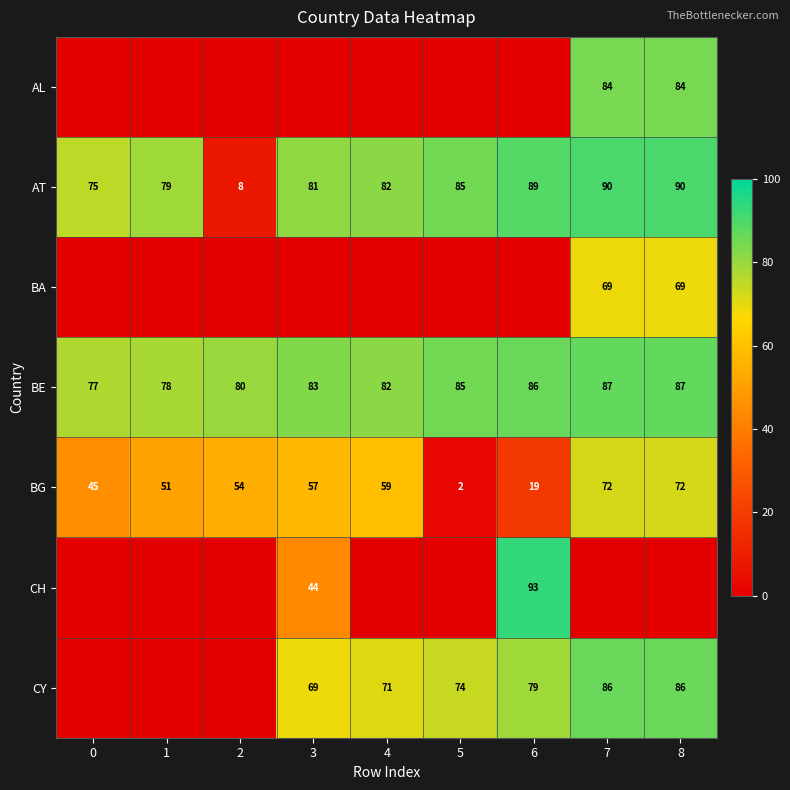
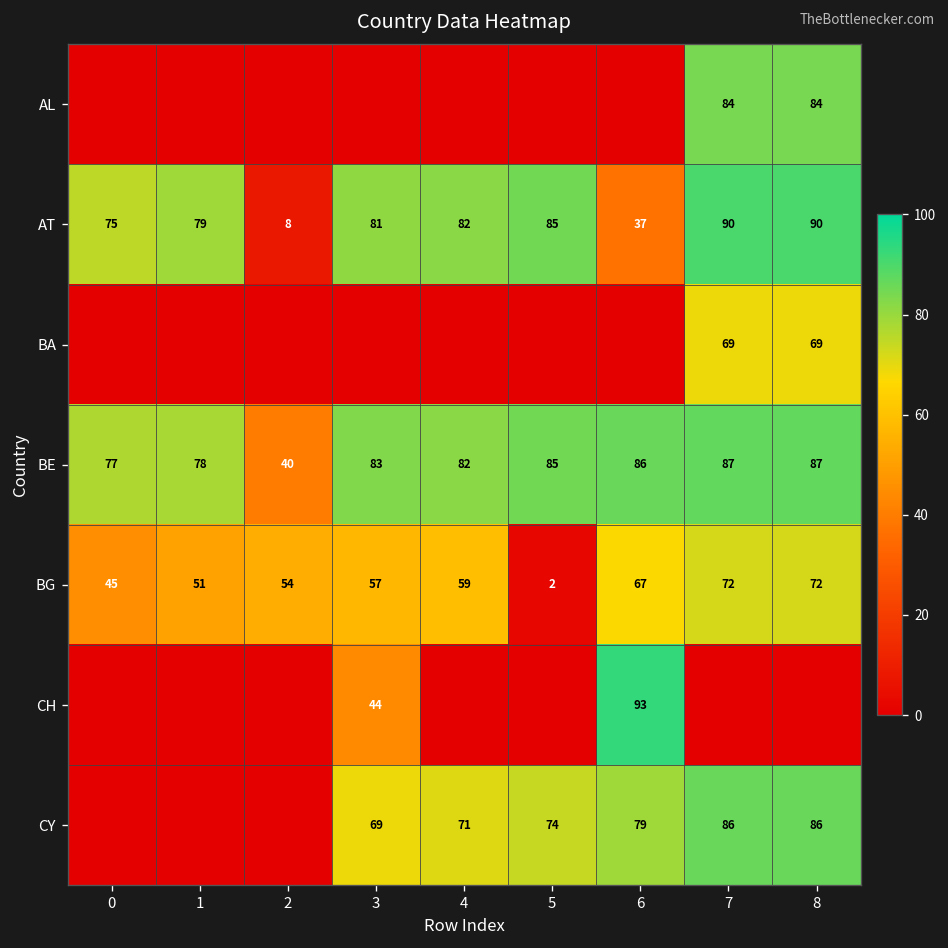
  {
    "AL": {
      "7": 84,
      "8": 84
    },
    "AT": {
      "0": 75,
      "1": 79,
      "2": 8,
      "3": 81,
      "4": 82,
      "5": 85,
-     "6": 89,
+     "6": 37,
      "7": 90,
      "8": 90
    },
    "BA": {
      "7": 69,
      "8": 69
    },
    "BE": {
      "0": 77,
      "1": 78,
-     "2": 80,
+     "2": 40,
      "3": 83,
      "4": 82,
      "5": 85,
      "6": 86,
      "7": 87,
      "8": 87
    },
    "BG": {
      "0": 45,
      "1": 51,
      "2": 54,
      "3": 57,
      "4": 59,
      "5": 2,
-     "6": 19,
+     "6": 67,
      "7": 72,
      "8": 72
    },
    "CH": {
      "3": 44,
      "6": 93
    },
    "CY": {
      "3": 69,
      "4": 71,
      "5": 74,
      "6": 79,
      "7": 86,
      "8": 86
    }
  }
